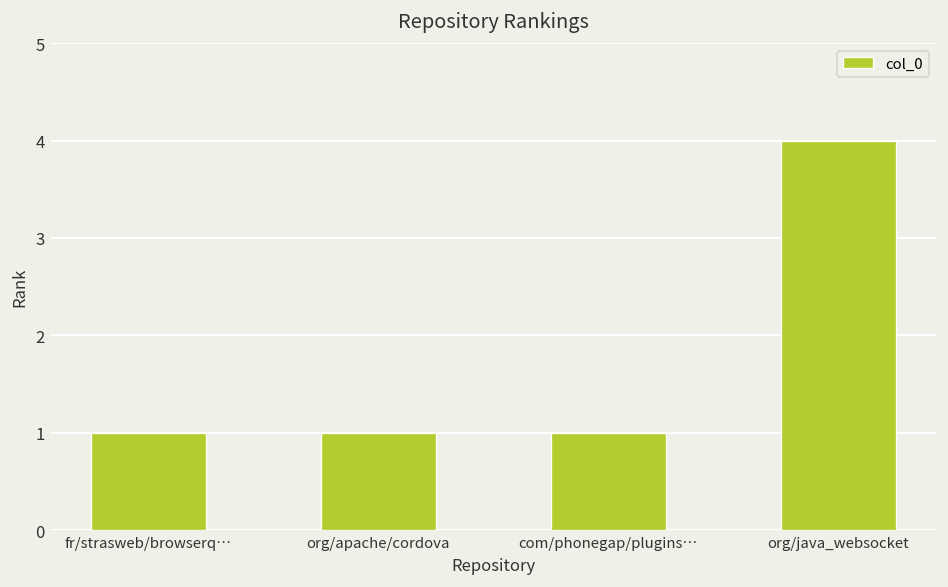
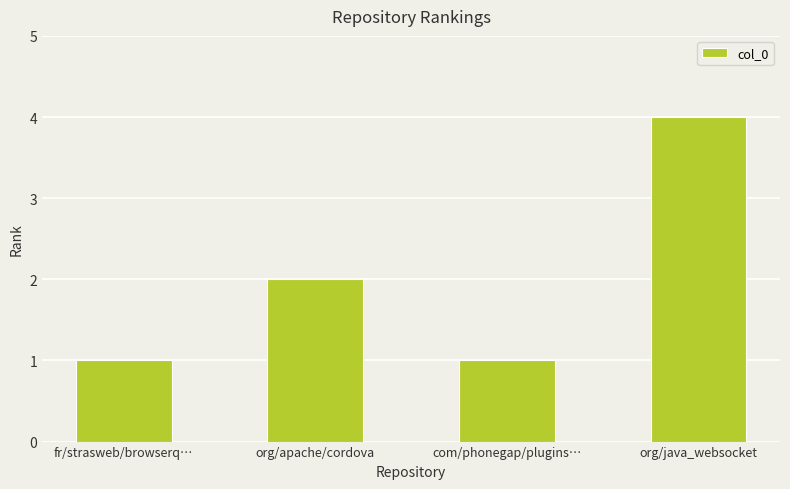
  {
    "fr/strasweb/browserq…": 1,
-   "org/apache/cordova": 1,
+   "org/apache/cordova": 2,
    "com/phonegap/plugins…": 1,
    "org/java_websocket": 4
  }
